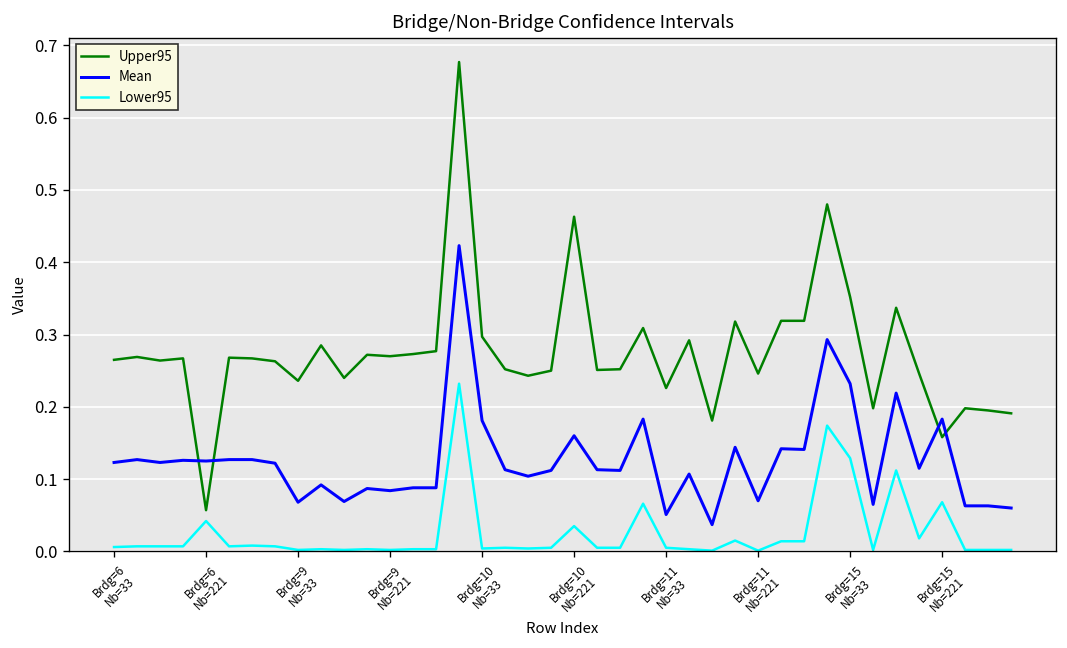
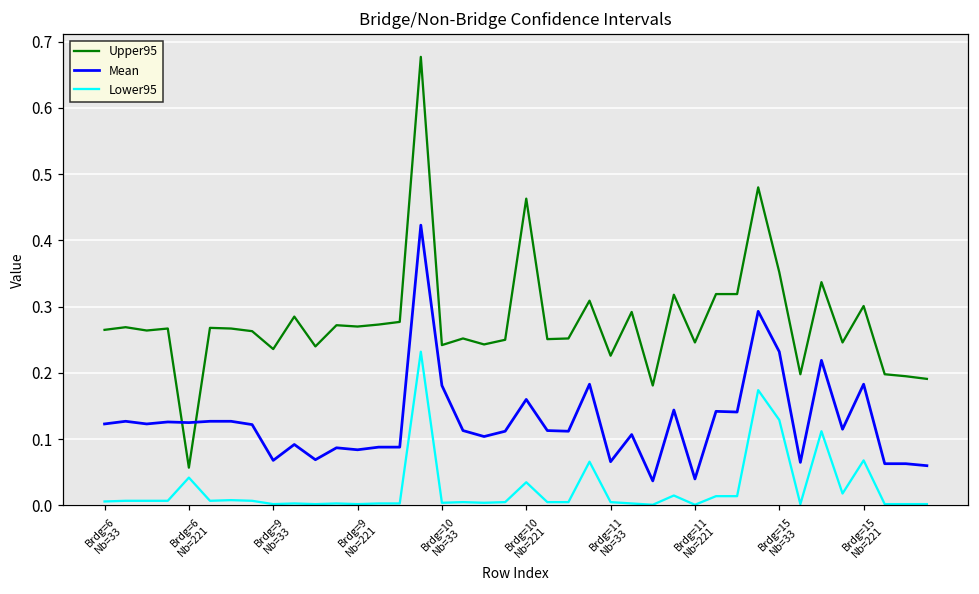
  {
    "Upper95": {
      "Brdg=6 Nb=33": 0.27,
      "Brdg=6 Nb=221": 0.06,
      "Brdg=9 Nb=33": 0.24,
      "Brdg=9 Nb=221": 0.27,
-     "Brdg=10 Nb=33": 0.30,
+     "Brdg=10 Nb=33": 0.24,
      "Brdg=10 Nb=221": 0.46,
      "Brdg=11 Nb=33": 0.23,
      "Brdg=11 Nb=221": 0.25,
      "Brdg=15 Nb=33": 0.35,
-     "Brdg=15 Nb=221": 0.16
+     "Brdg=15 Nb=221": 0.30
    },
    "Mean": {
      "Brdg=6 Nb=33": 0.12,
      "Brdg=6 Nb=221": 0.13,
      "Brdg=9 Nb=33": 0.07,
      "Brdg=9 Nb=221": 0.08,
      "Brdg=10 Nb=33": 0.18,
      "Brdg=10 Nb=221": 0.16,
-     "Brdg=11 Nb=33": 0.05,
-     "Brdg=11 Nb=221": 0.07,
+     "Brdg=11 Nb=33": 0.07,
+     "Brdg=11 Nb=221": 0.04,
      "Brdg=15 Nb=33": 0.23,
      "Brdg=15 Nb=221": 0.18
    },
    "Lower95": {
      "Brdg=6 Nb=33": 0.01,
      "Brdg=6 Nb=221": 0.04,
      "Brdg=9 Nb=33": 0.00,
      "Brdg=9 Nb=221": 0.00,
      "Brdg=10 Nb=33": 0.00,
      "Brdg=10 Nb=221": 0.04,
      "Brdg=11 Nb=33": 0.01,
      "Brdg=11 Nb=221": 0.00,
      "Brdg=15 Nb=33": 0.13,
      "Brdg=15 Nb=221": 0.07
    }
  }
